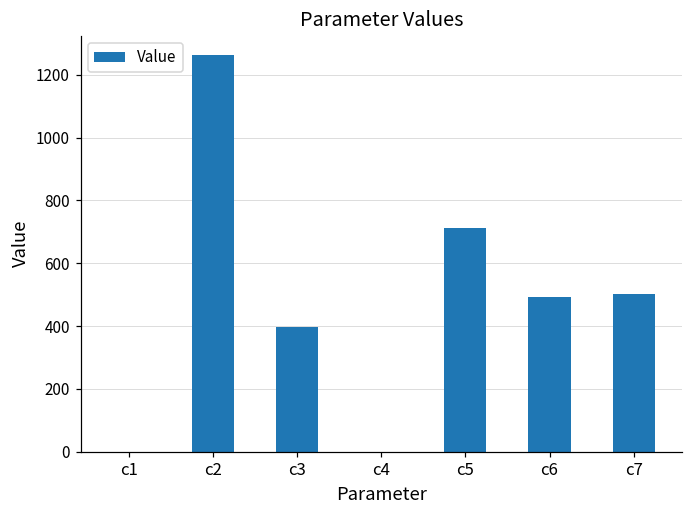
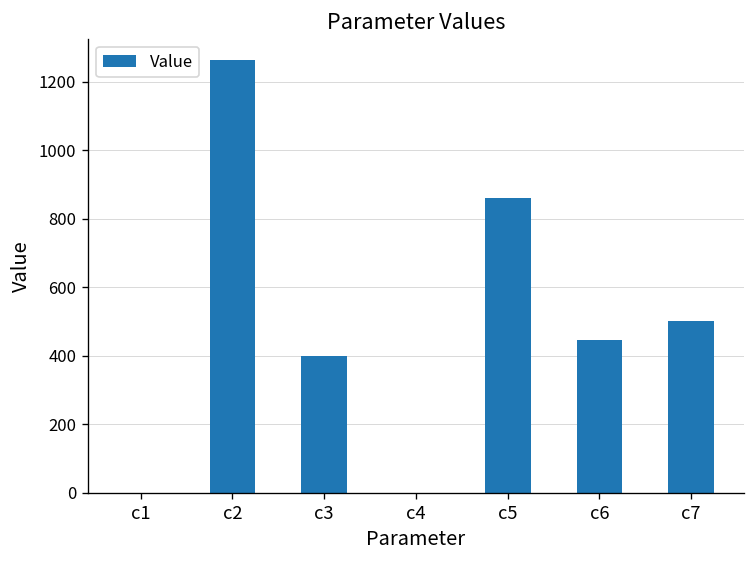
  {
    "c2": 1260,
    "c3": 400,
-   "c5": 710,
-   "c6": 490,
+   "c5": 860,
+   "c6": 450,
    "c7": 500
  }
